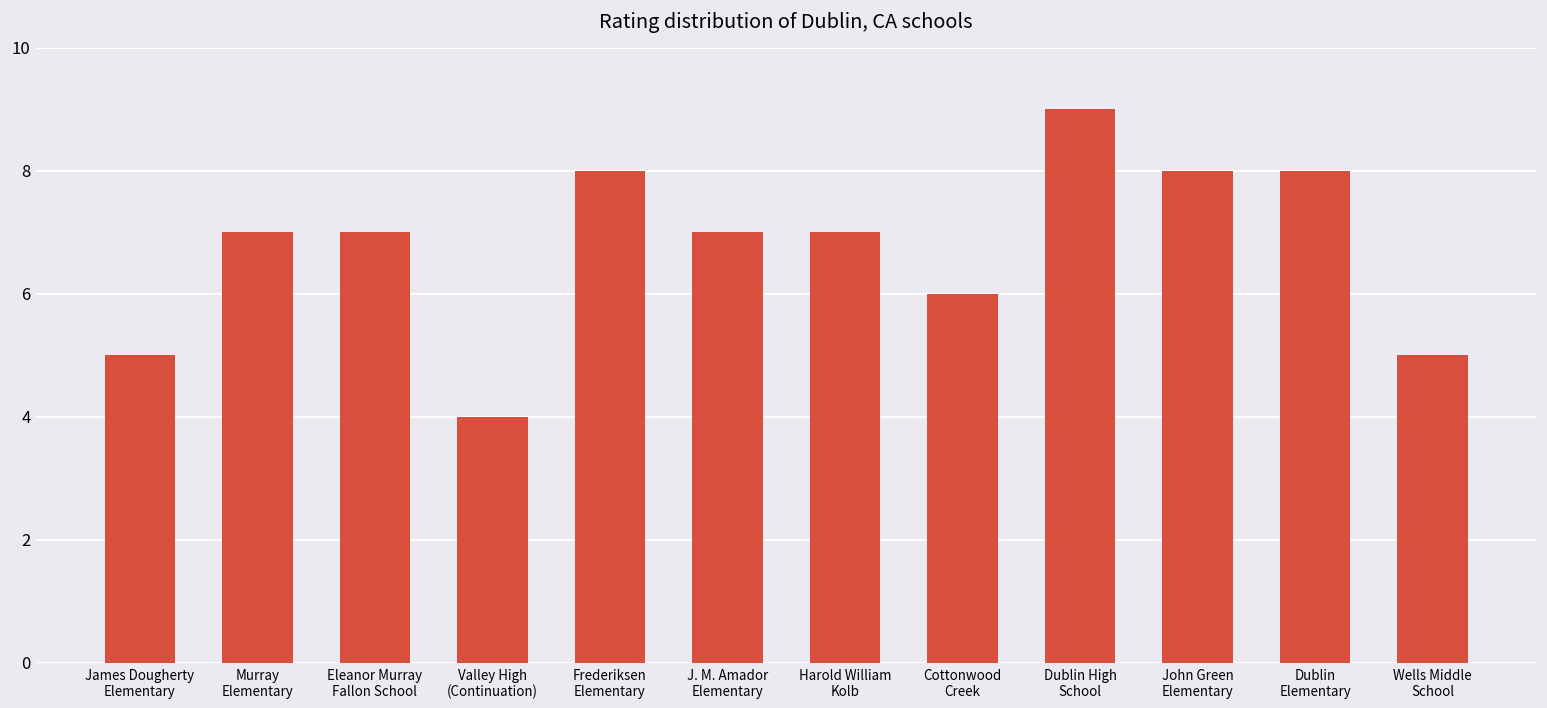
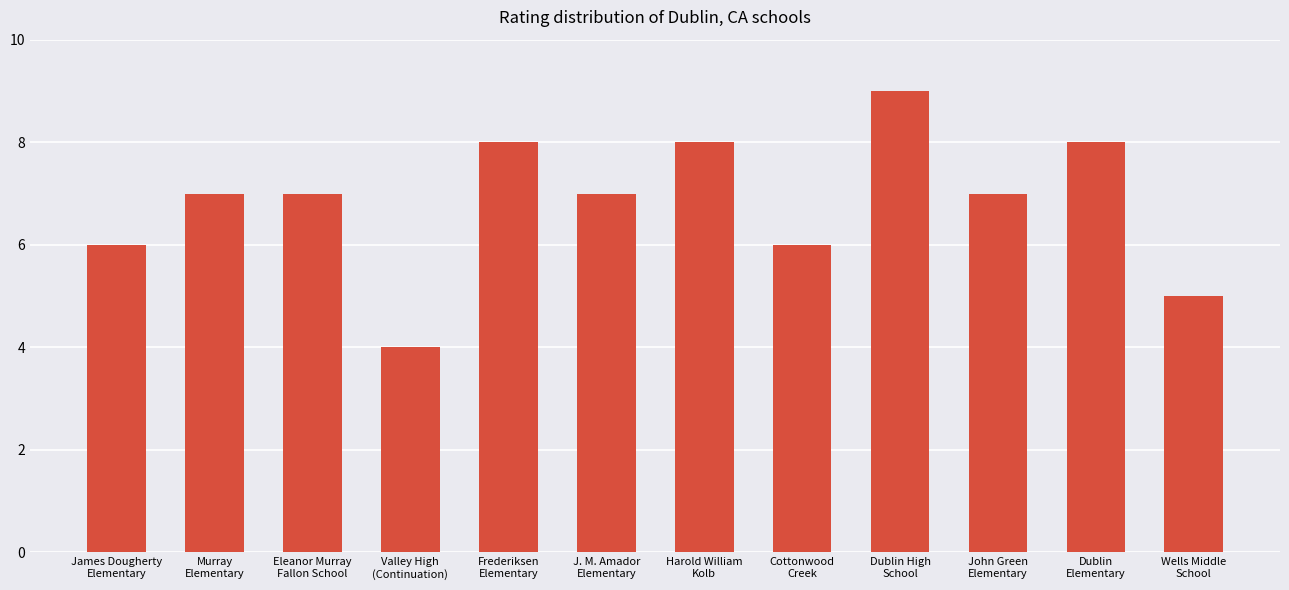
  {
-   "James Dougherty Elementary": 5,
+   "James Dougherty Elementary": 6,
    "Murray Elementary": 7,
    "Eleanor Murray Fallon School": 7,
    "Valley High (Continuation)": 4,
    "Frederiksen Elementary": 8,
    "J. M. Amador Elementary": 7,
-   "Harold William Kolb": 7,
+   "Harold William Kolb": 8,
    "Cottonwood Creek": 6,
    "Dublin High School": 9,
-   "John Green Elementary": 8,
+   "John Green Elementary": 7,
    "Dublin Elementary": 8,
    "Wells Middle School": 5
  }
